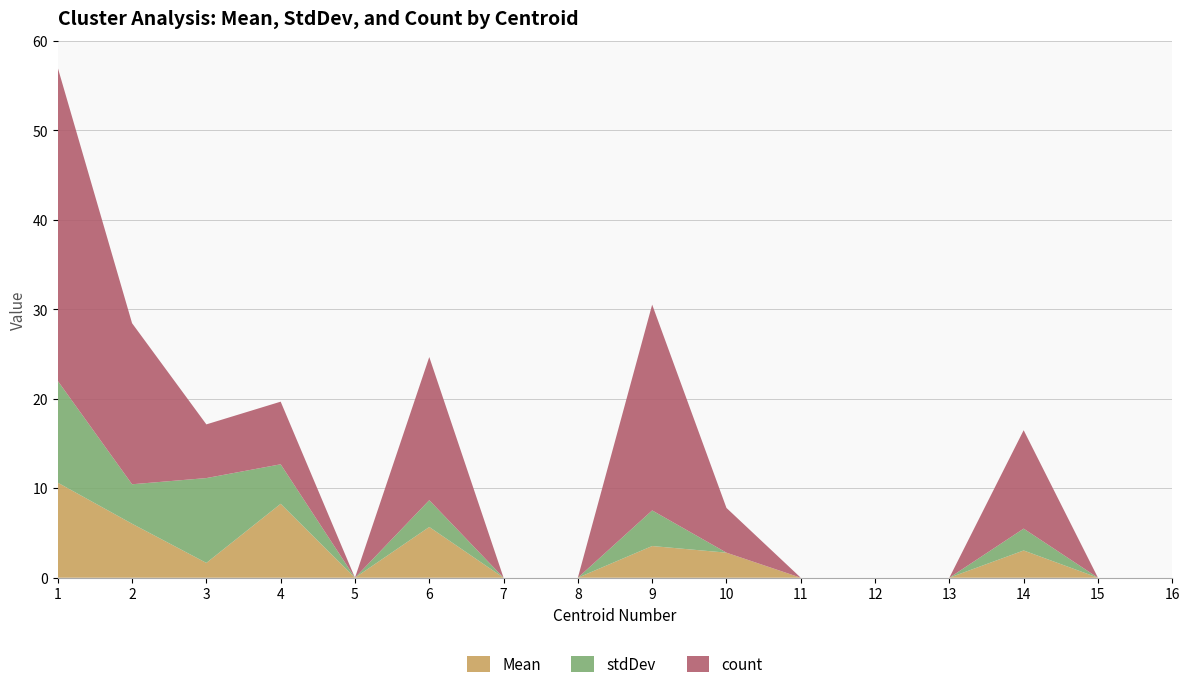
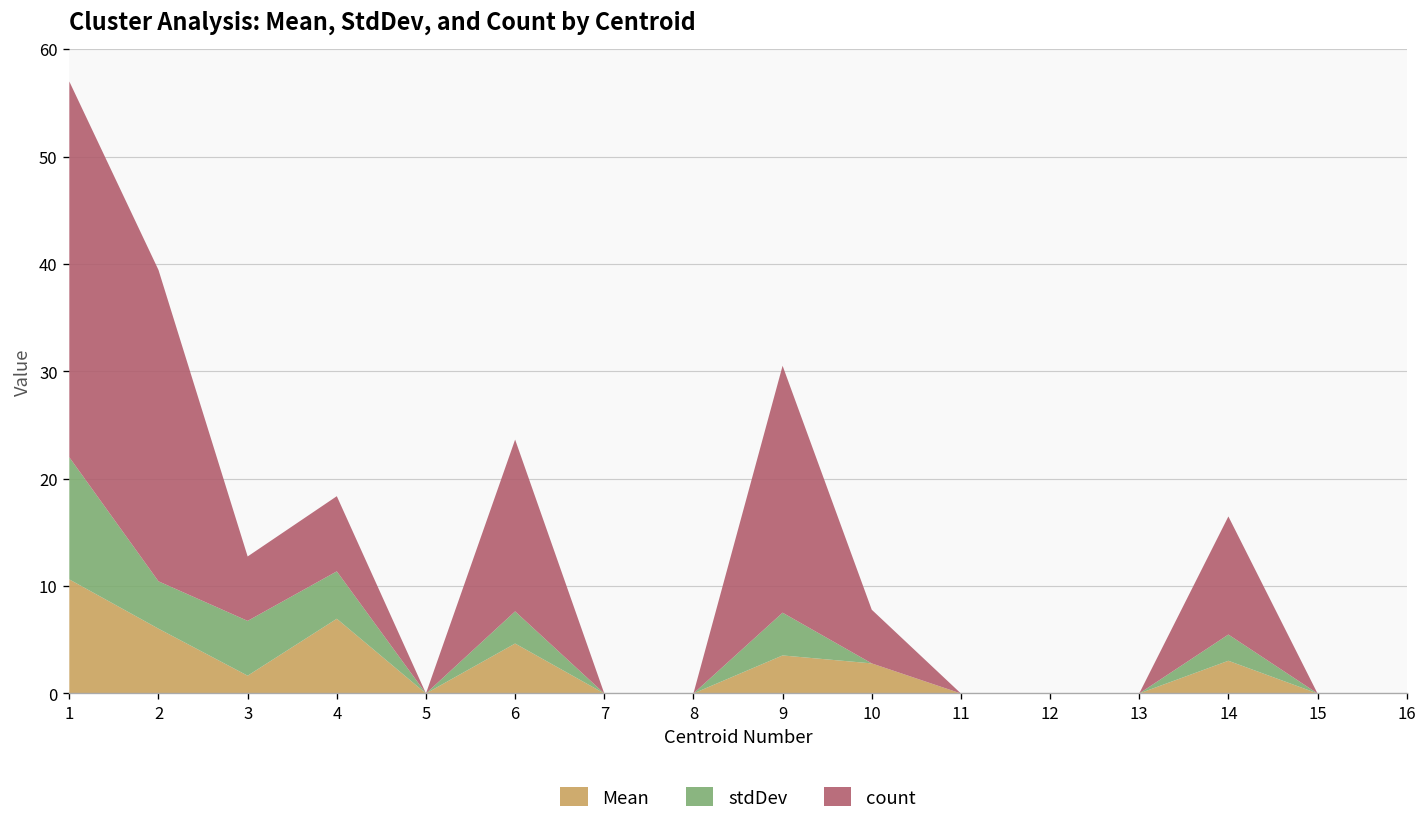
  {
    "Mean": {
      "1": 11,
      "2": 6,
      "3": 2,
-     "4": 8,
-     "6": 6,
+     "4": 7,
+     "6": 5,
      "9": 4,
      "14": 3
    },
    "stdDev": {
      "1": 11,
      "2": 4,
-     "3": 9,
+     "3": 5,
      "4": 4,
      "6": 3,
      "9": 4,
      "14": 2
    },
    "count": {
      "1": 35,
-     "2": 18,
+     "2": 29,
      "3": 6,
      "4": 7,
      "6": 16,
      "9": 23,
      "10": 5,
      "14": 11
    }
  }
